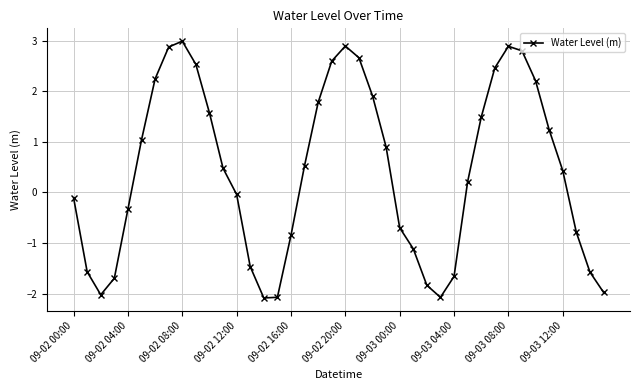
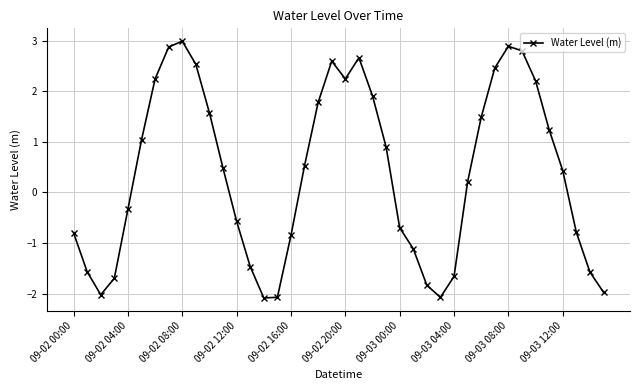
  {
-   "09-02 00:00": -0.1,
+   "09-02 00:00": -0.8,
    "09-02 04:00": -0.3,
    "09-02 08:00": 3.0,
-   "09-02 12:00": 0.0,
+   "09-02 12:00": -0.6,
    "09-02 16:00": -0.8,
-   "09-02 20:00": 2.9,
+   "09-02 20:00": 2.2,
    "09-03 00:00": -0.7,
    "09-03 04:00": -1.7,
    "09-03 08:00": 2.9,
    "09-03 12:00": 0.4
  }
